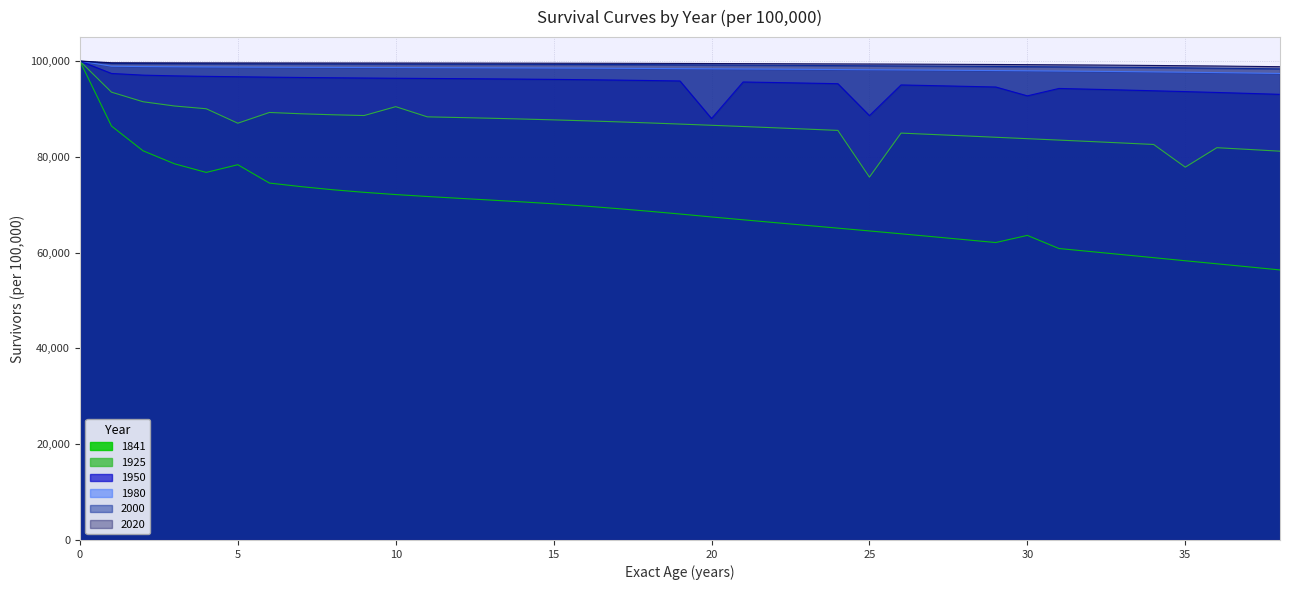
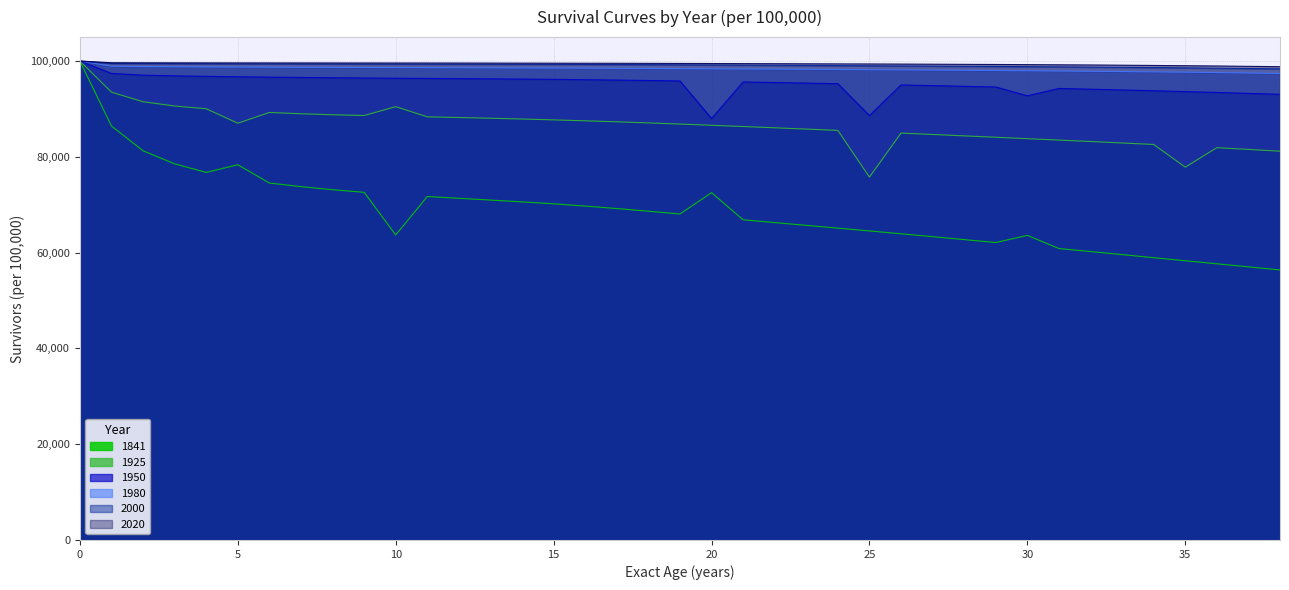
  {
    "1841": {
      "5": "78,000",
-     "10": "72,000",
+     "10": "64,000",
      "15": "70,000",
-     "20": "67,000",
+     "20": "73,000",
      "25": "65,000",
      "30": "64,000",
      "35": "58,000"
    },
    "1925": {
      "5": "87,000",
      "10": "90,000",
      "15": "88,000",
      "20": "87,000",
      "25": "76,000",
      "30": "84,000",
      "35": "78,000"
    },
    "1950": {
      "5": "97,000",
      "10": "96,000",
      "15": "96,000",
      "20": "88,000",
      "25": "89,000",
      "30": "93,000",
      "35": "94,000"
    },
    "1980": {
      "5": "99,000",
      "10": "99,000",
      "15": "99,000",
      "20": "98,000",
      "25": "98,000",
      "30": "98,000",
      "35": "98,000"
    }
  }
